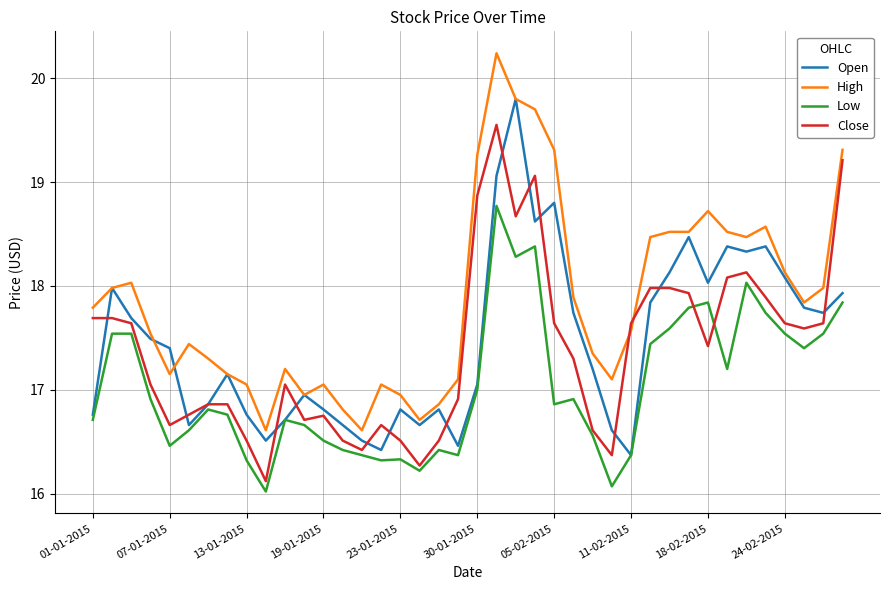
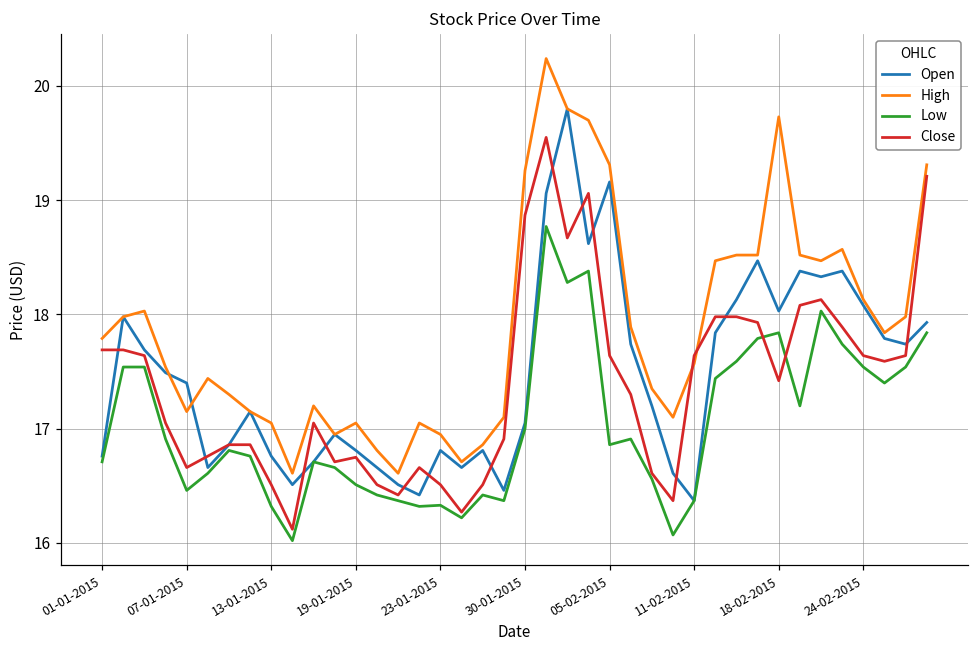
  {
    "Open": {
      "01-01-2015": 16.76,
      "07-01-2015": 17.40,
      "13-01-2015": 16.76,
      "19-01-2015": 16.81,
      "23-01-2015": 16.81,
      "30-01-2015": 17.05,
-     "05-02-2015": 18.80,
+     "05-02-2015": 19.16,
      "18-02-2015": 18.03,
      "24-02-2015": 18.08
    },
    "High": {
      "01-01-2015": 17.79,
      "07-01-2015": 17.15,
      "13-01-2015": 17.05,
      "19-01-2015": 17.05,
      "23-01-2015": 16.95,
      "30-01-2015": 19.26,
      "05-02-2015": 19.31,
      "11-02-2015": 17.57,
-     "18-02-2015": 18.72,
+     "18-02-2015": 19.73,
      "24-02-2015": 18.13
    },
    "Low": {
      "01-01-2015": 16.71,
      "07-01-2015": 16.46,
      "13-01-2015": 16.32,
      "19-01-2015": 16.51,
      "23-01-2015": 16.33,
      "30-01-2015": 17.00,
      "05-02-2015": 16.86,
      "18-02-2015": 17.84,
      "24-02-2015": 17.54
    },
    "Close": {
      "01-01-2015": 17.69,
      "07-01-2015": 16.66,
      "13-01-2015": 16.51,
      "19-01-2015": 16.75,
      "23-01-2015": 16.51,
      "30-01-2015": 18.87,
      "05-02-2015": 17.64,
      "11-02-2015": 17.64,
      "18-02-2015": 17.42,
      "24-02-2015": 17.64
    }
  }
